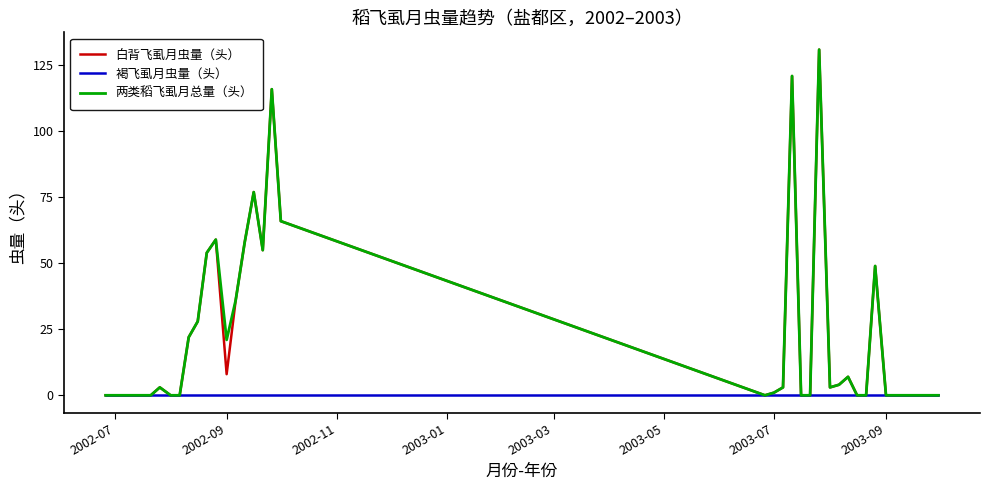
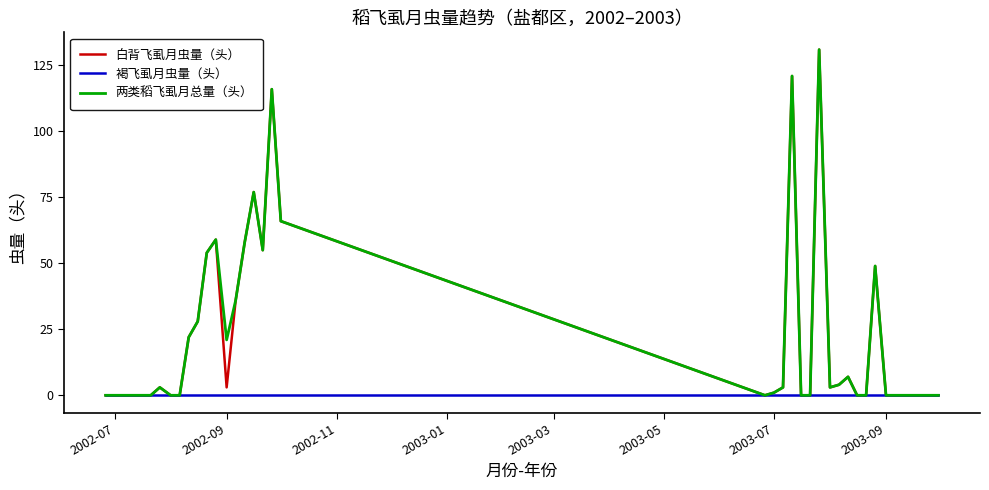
  {
    "白背飞虱月虫量（头）": {
-     "2002-09": 8
+     "2002-09": 3
    },
    "褐飞虱月虫量（头）": {
      "2002-09": 0,
      "2003-07": 0
    },
    "两类稻飞虱月总量（头）": {
      "2002-09": 21
    }
  }
